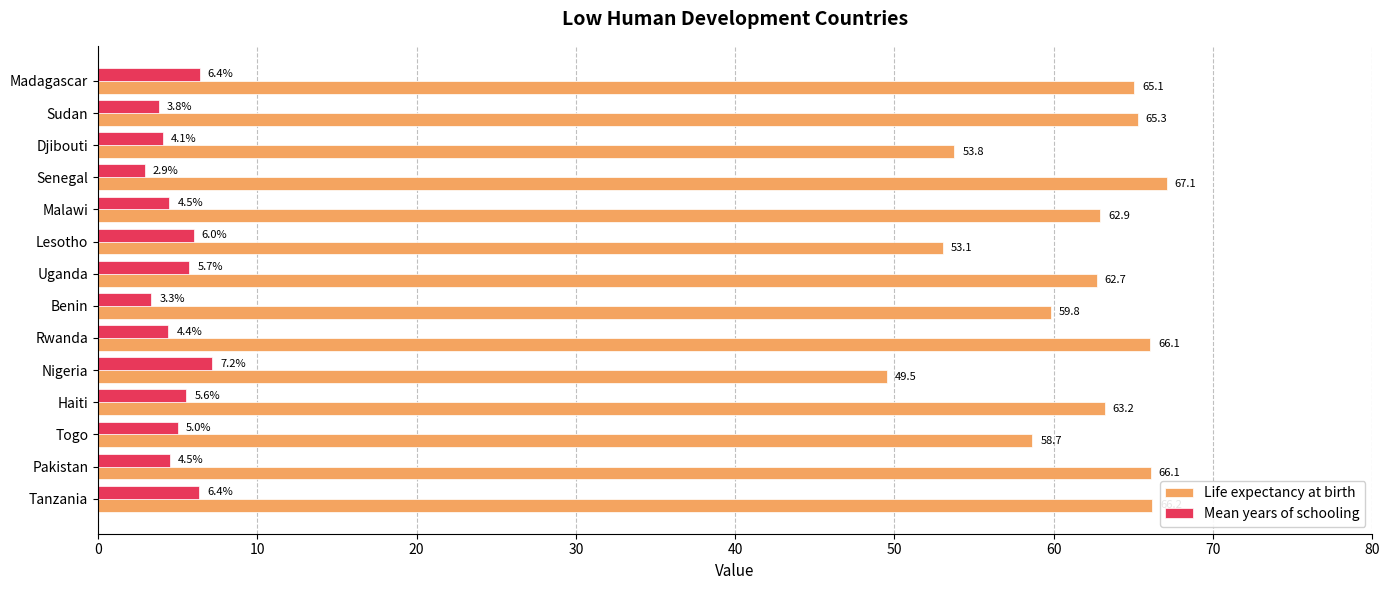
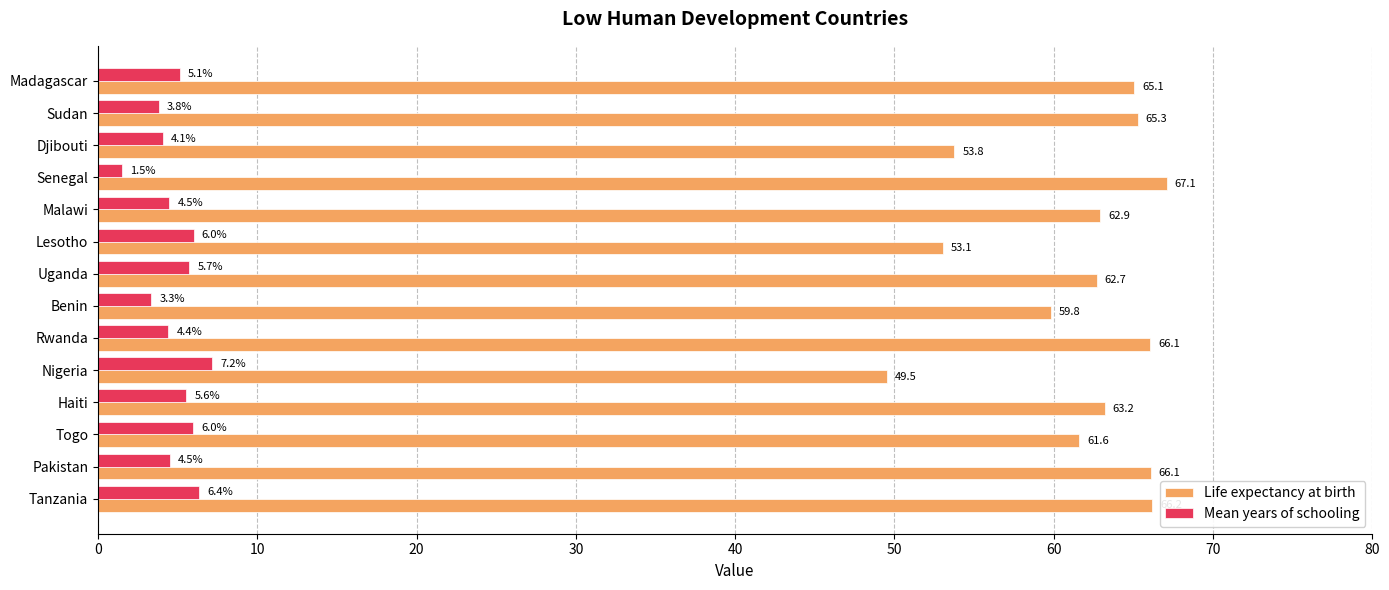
  {
    "Life expectancy at birth": {
      "Madagascar": "65.1",
      "Sudan": "65.3",
      "Djibouti": "53.8",
      "Senegal": "67.1",
      "Malawi": "62.9",
      "Lesotho": "53.1",
      "Uganda": "62.7",
      "Benin": "59.8",
      "Rwanda": "66.1",
      "Nigeria": "49.5",
      "Haiti": "63.2",
-     "Togo": "58.7",
+     "Togo": "61.6",
      "Pakistan": "66.1"
    },
    "Mean years of schooling": {
-     "Madagascar": "6.4%",
+     "Madagascar": "5.1%",
      "Sudan": "3.8%",
      "Djibouti": "4.1%",
-     "Senegal": "2.9%",
+     "Senegal": "1.5%",
      "Malawi": "4.5%",
      "Lesotho": "6.0%",
      "Uganda": "5.7%",
      "Benin": "3.3%",
      "Rwanda": "4.4%",
      "Nigeria": "7.2%",
      "Haiti": "5.6%",
-     "Togo": "5.0%",
+     "Togo": "6.0%",
      "Pakistan": "4.5%",
      "Tanzania": "6.4%"
    }
  }
